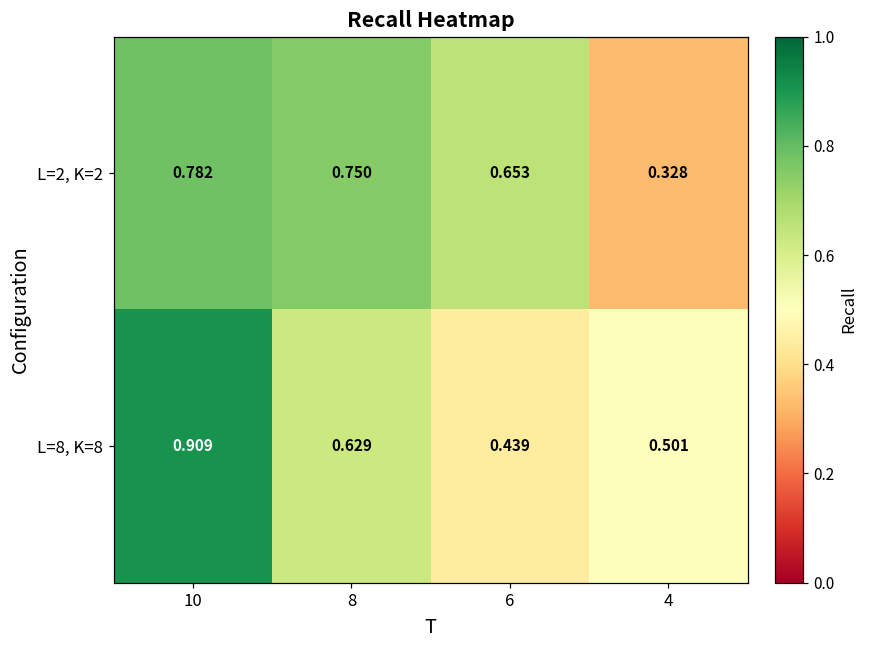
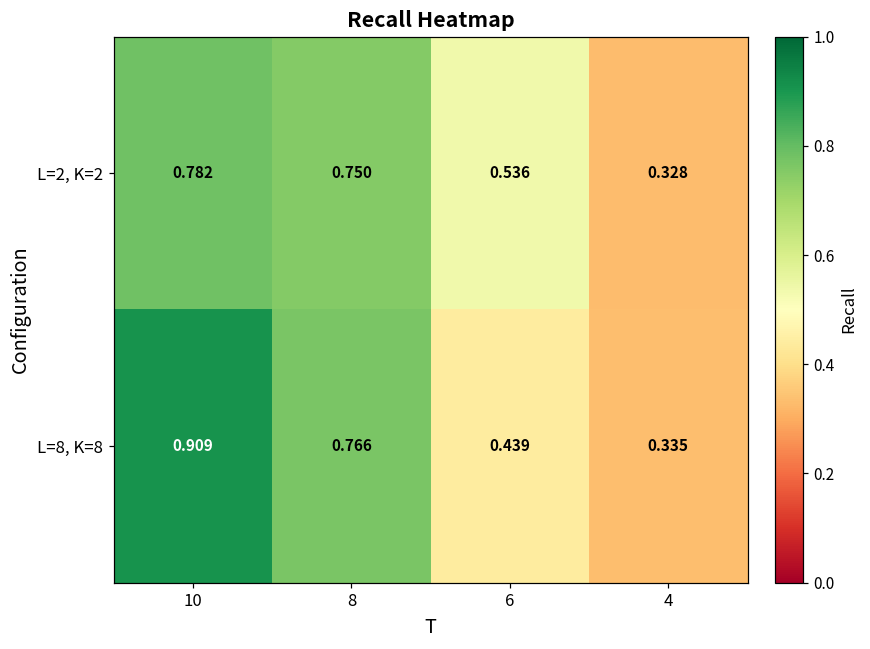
  {
    "L=2, K=2": {
      "10": 0.782,
      "8": 0.750,
-     "6": 0.653,
+     "6": 0.536,
      "4": 0.328
    },
    "L=8, K=8": {
      "10": 0.909,
-     "8": 0.629,
+     "8": 0.766,
      "6": 0.439,
-     "4": 0.501
+     "4": 0.335
    }
  }
